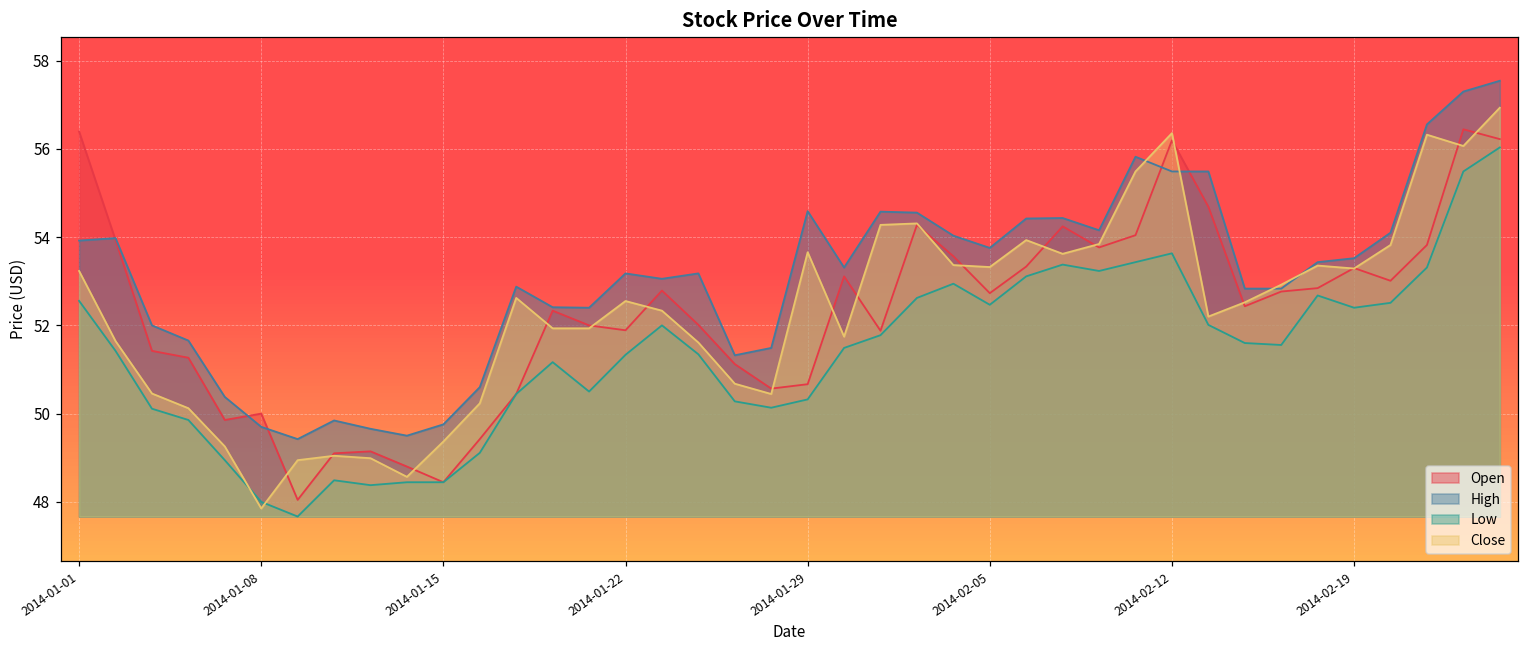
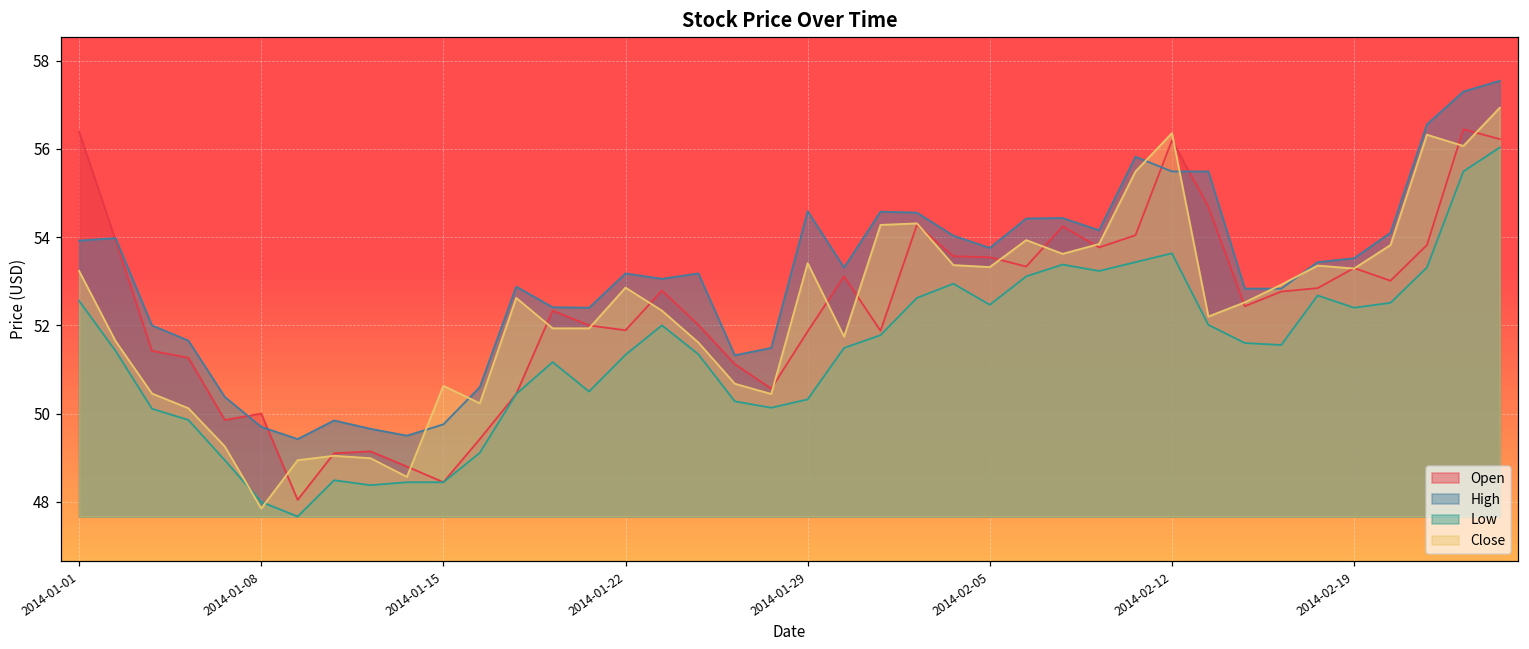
  {
    "Open": {
      "2014-01-01": 56.4,
      "2014-01-08": 50.0,
      "2014-01-22": 51.9,
-     "2014-01-29": 50.7,
-     "2014-02-05": 52.7,
+     "2014-01-29": 51.9,
+     "2014-02-05": 53.5,
      "2014-02-12": 56.2
    },
    "Close": {
      "2014-01-01": 53.2,
      "2014-01-08": 47.8,
-     "2014-01-15": 49.4,
-     "2014-01-22": 52.6,
-     "2014-01-29": 53.7,
+     "2014-01-15": 50.6,
+     "2014-01-22": 52.9,
+     "2014-01-29": 53.4,
      "2014-02-05": 53.3,
      "2014-02-12": 56.4
    }
  }
